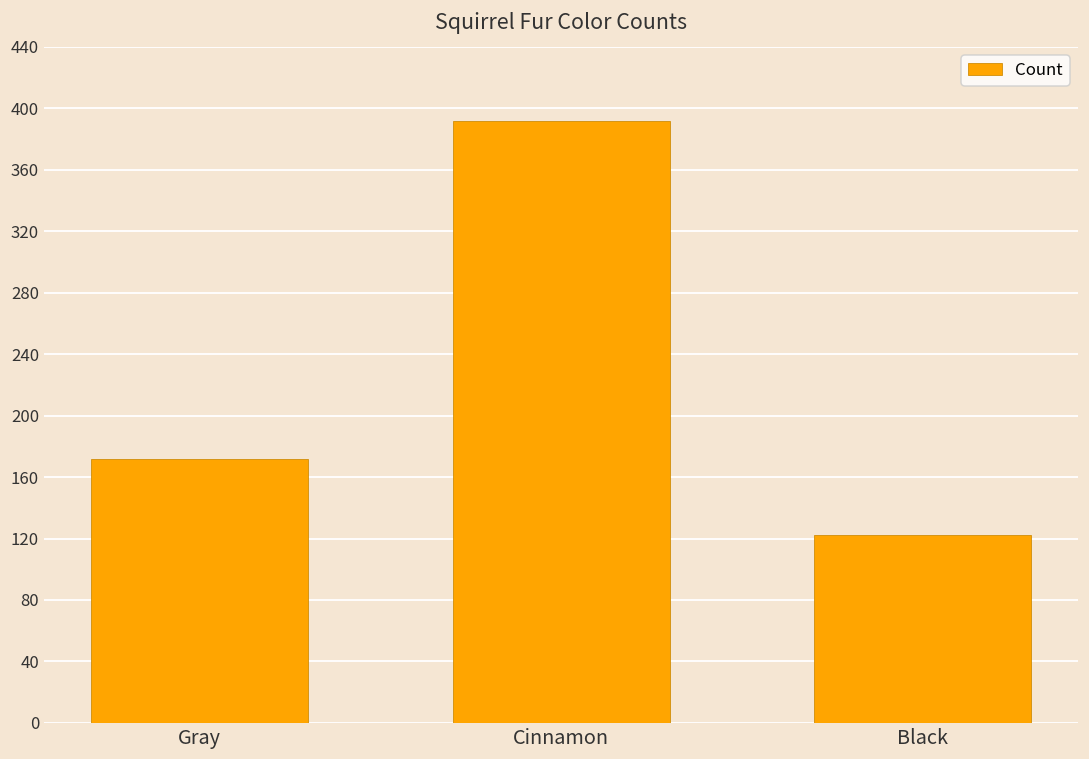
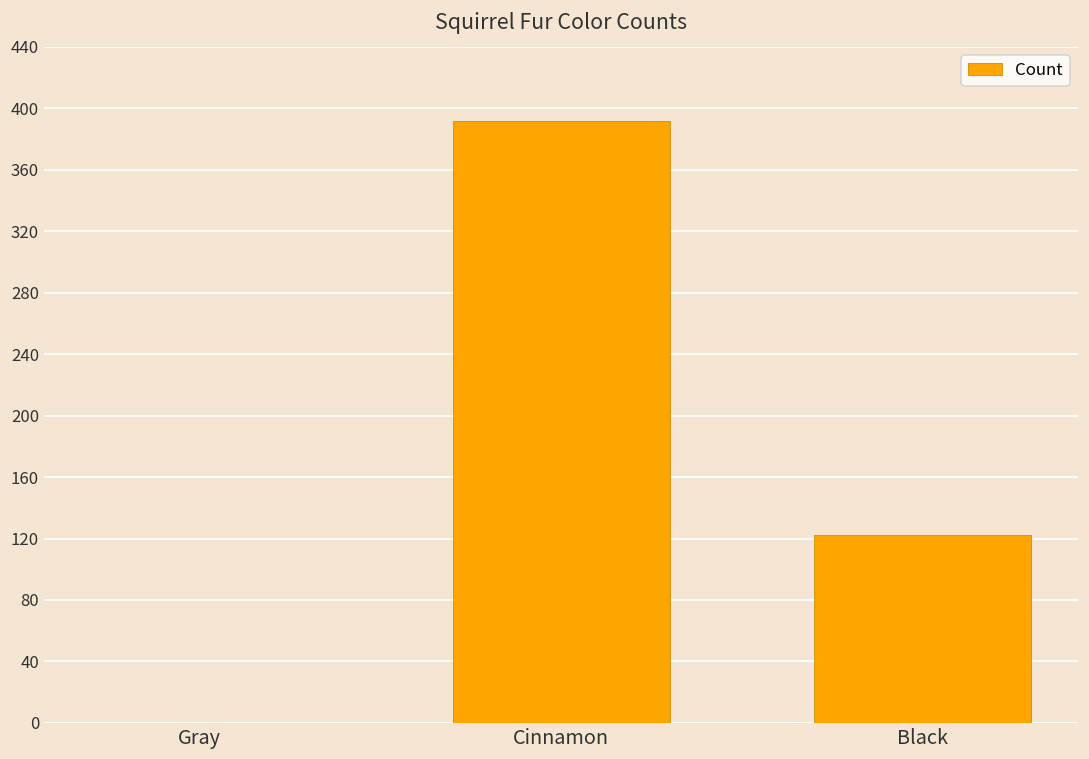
  {
-   "Gray": 172,
+   "Gray": 0,
    "Cinnamon": 392,
    "Black": 122
  }
